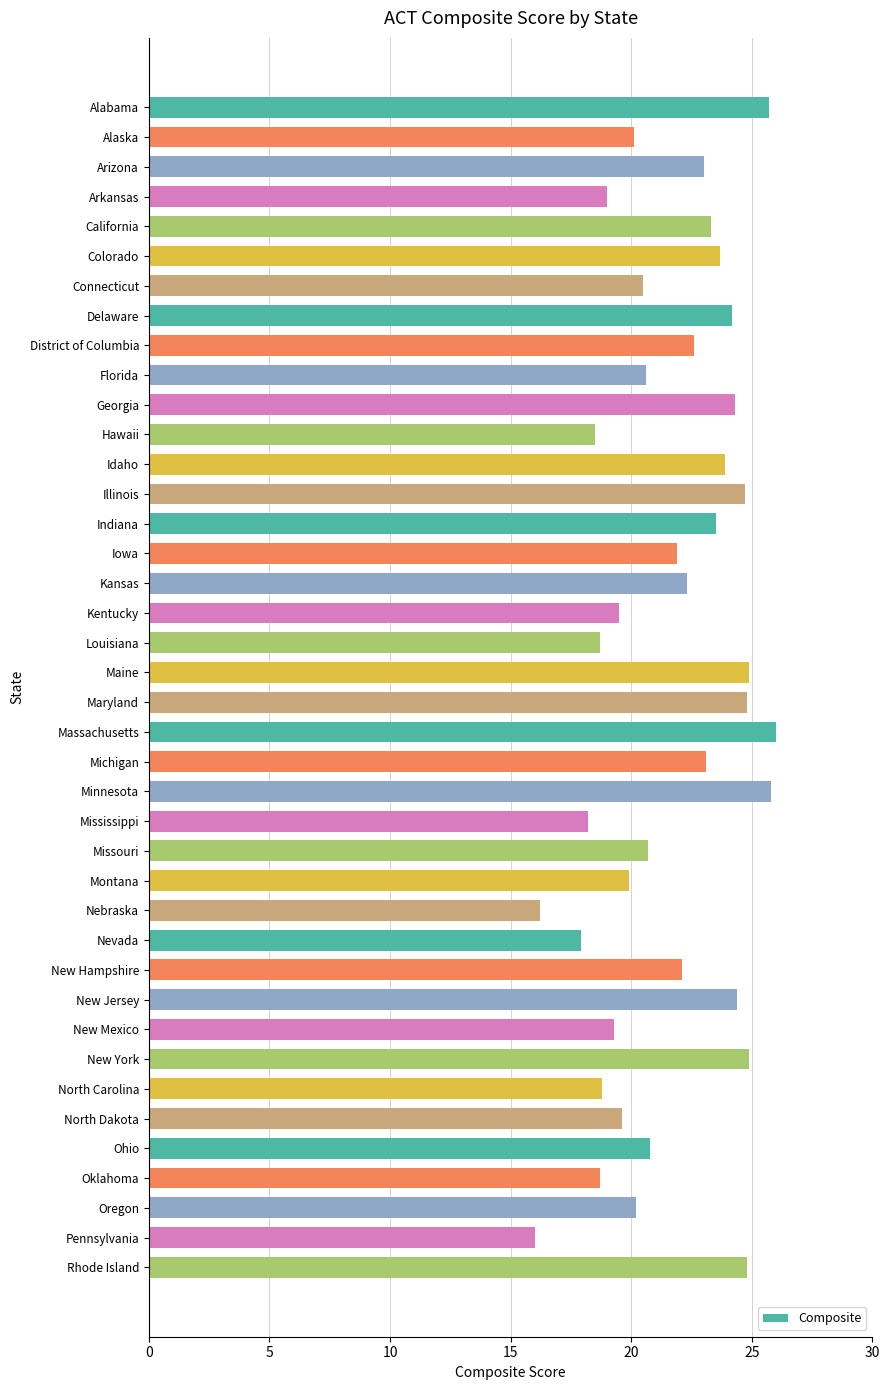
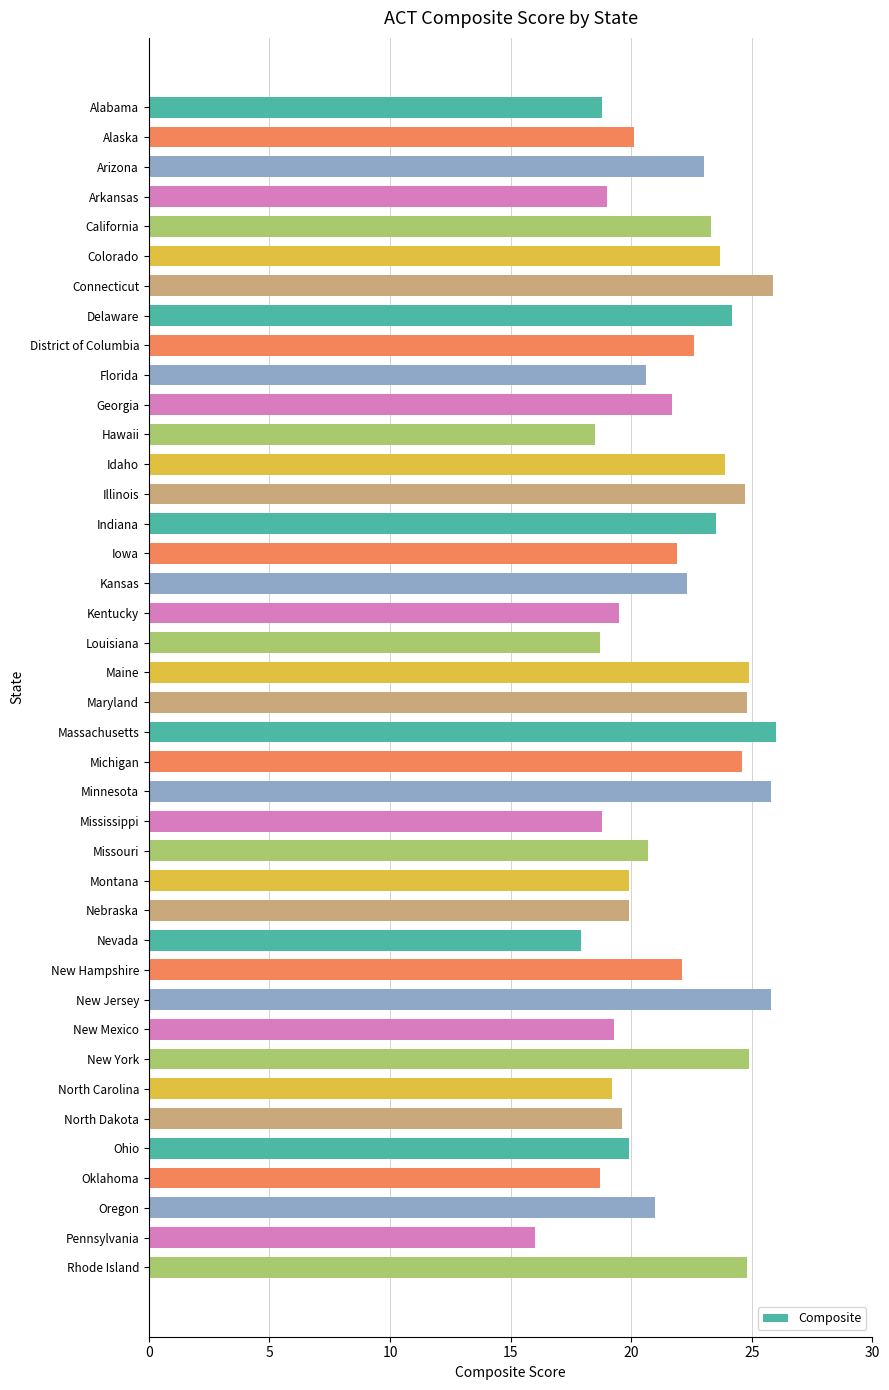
  {
-   "Alabama": 25.7,
+   "Alabama": 18.8,
    "Alaska": 20.1,
    "Arizona": 23.0,
    "Arkansas": 19.0,
    "California": 23.3,
    "Colorado": 23.7,
-   "Connecticut": 20.5,
+   "Connecticut": 25.9,
    "Delaware": 24.2,
    "District of Columbia": 22.6,
    "Florida": 20.6,
-   "Georgia": 24.3,
+   "Georgia": 21.7,
    "Hawaii": 18.5,
    "Idaho": 23.9,
    "Illinois": 24.7,
    "Indiana": 23.5,
    "Iowa": 21.9,
    "Kansas": 22.3,
    "Kentucky": 19.5,
    "Louisiana": 18.7,
    "Maine": 24.9,
    "Maryland": 24.8,
    "Massachusetts": 26.0,
-   "Michigan": 23.1,
+   "Michigan": 24.6,
    "Minnesota": 25.8,
-   "Mississippi": 18.2,
+   "Mississippi": 18.8,
    "Missouri": 20.7,
    "Montana": 19.9,
-   "Nebraska": 16.2,
+   "Nebraska": 19.9,
    "Nevada": 17.9,
    "New Hampshire": 22.1,
-   "New Jersey": 24.4,
+   "New Jersey": 25.8,
    "New Mexico": 19.3,
    "New York": 24.9,
-   "North Carolina": 18.8,
+   "North Carolina": 19.2,
    "North Dakota": 19.6,
-   "Ohio": 20.8,
+   "Ohio": 19.9,
    "Oklahoma": 18.7,
-   "Oregon": 20.2,
+   "Oregon": 21.0,
    "Pennsylvania": 16.0,
    "Rhode Island": 24.8
  }
